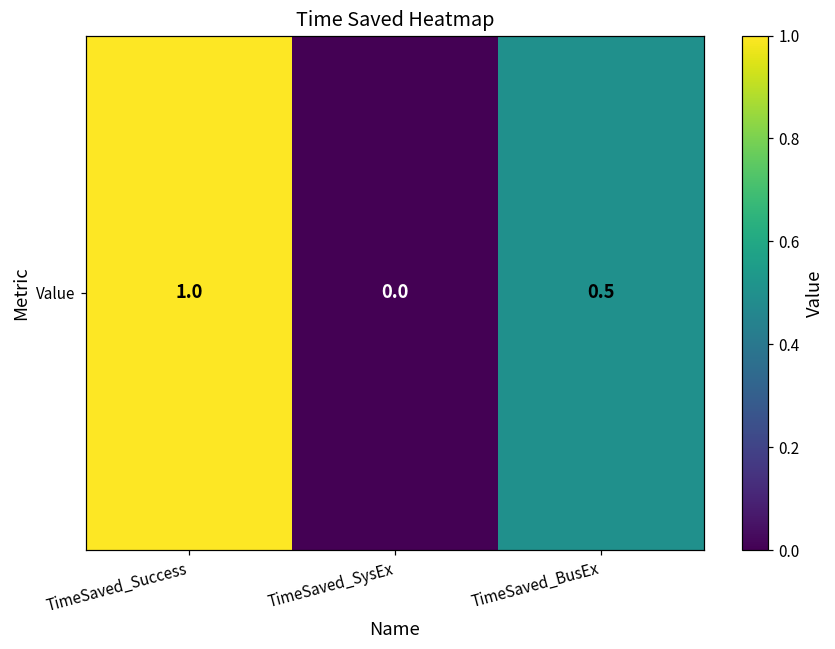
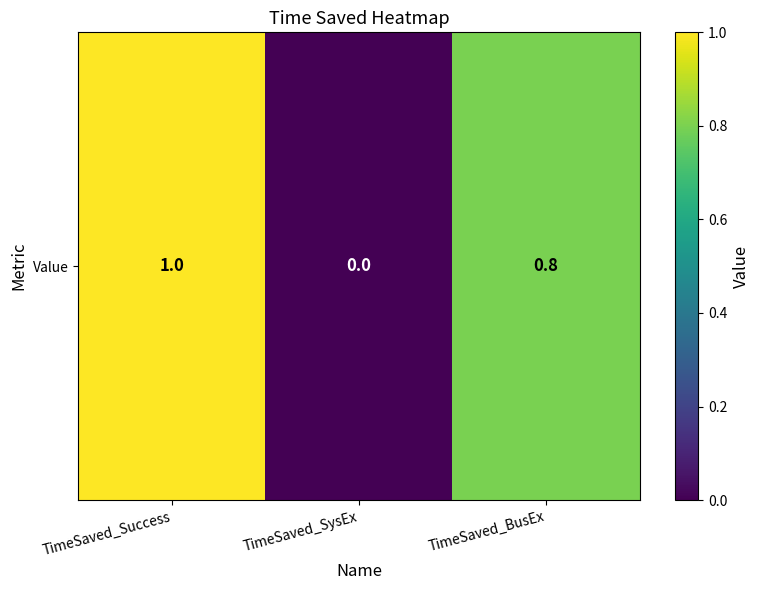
  {
    "Value": {
      "TimeSaved_Success": 1.0,
      "TimeSaved_SysEx": 0.0,
-     "TimeSaved_BusEx": 0.5
+     "TimeSaved_BusEx": 0.8
    }
  }
